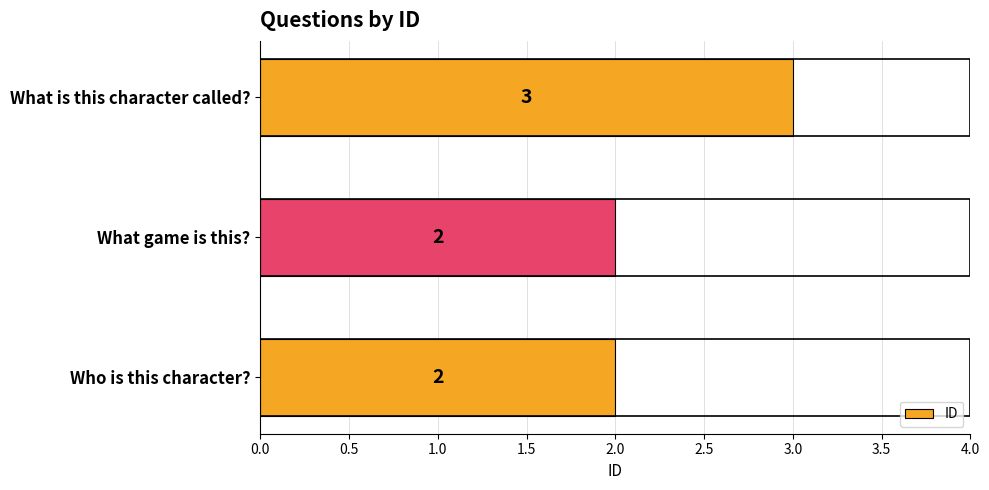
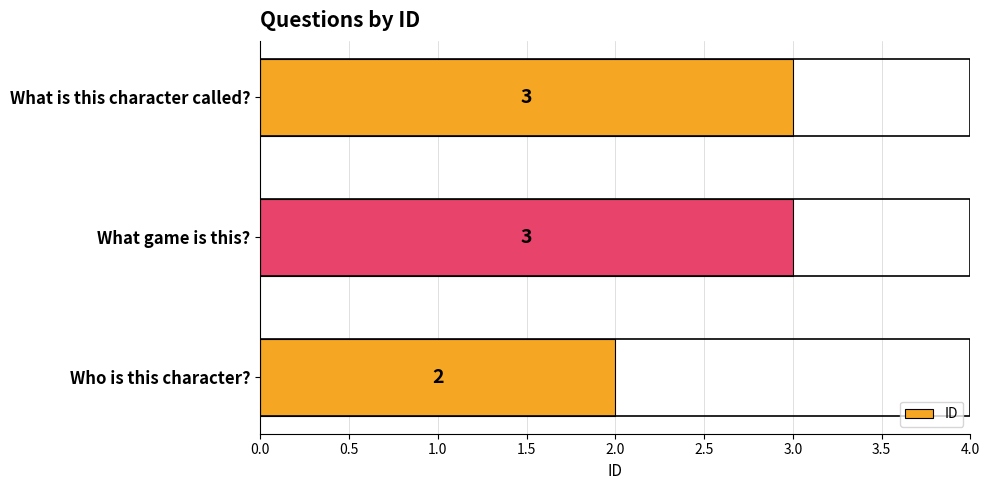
  {
    "What is this character called?": 3,
-   "What game is this?": 2,
+   "What game is this?": 3,
    "Who is this character?": 2
  }
